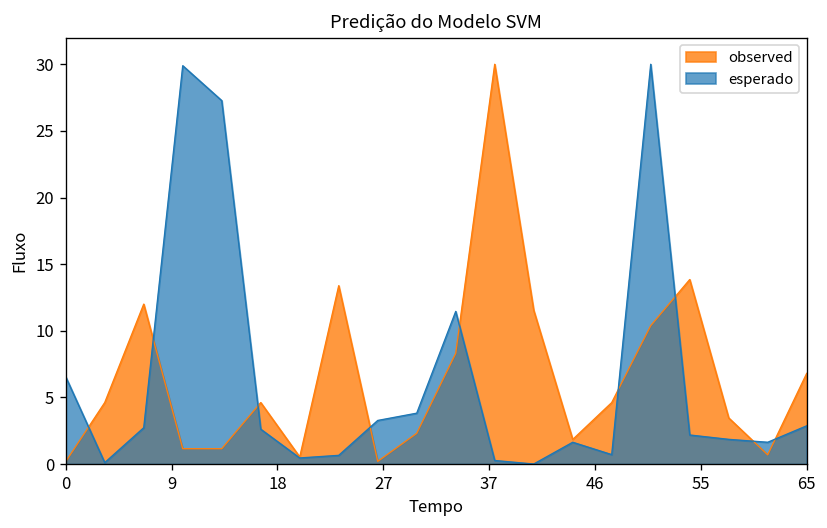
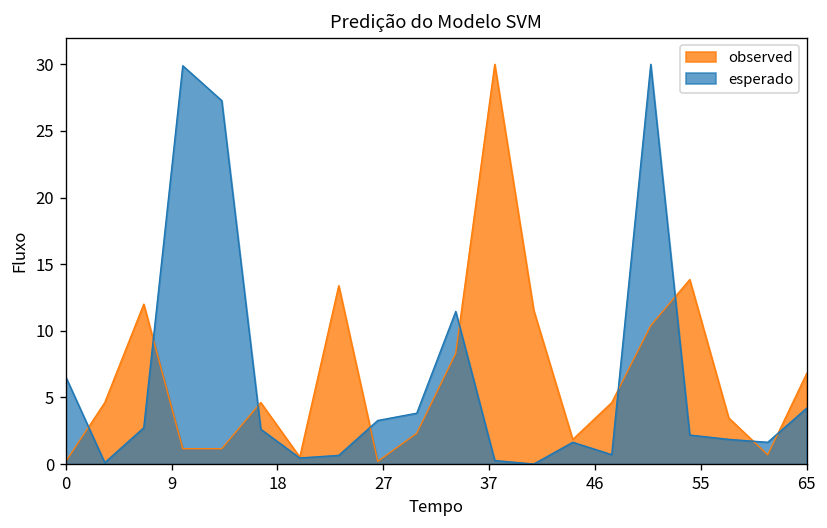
  {
    "observed": {
      "0": 0.2,
      "65": 6.8
    },
    "esperado": {
      "0": 6.5,
-     "65": 2.9
+     "65": 4.2
    }
  }
